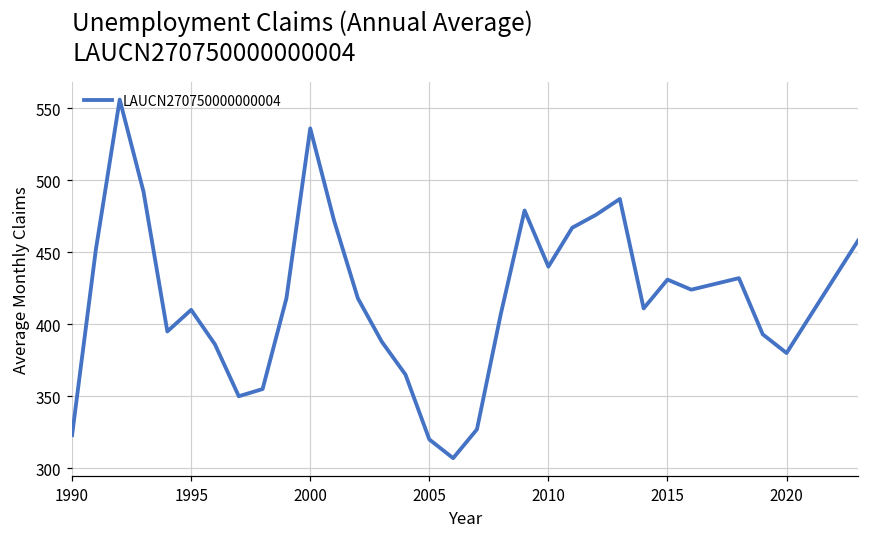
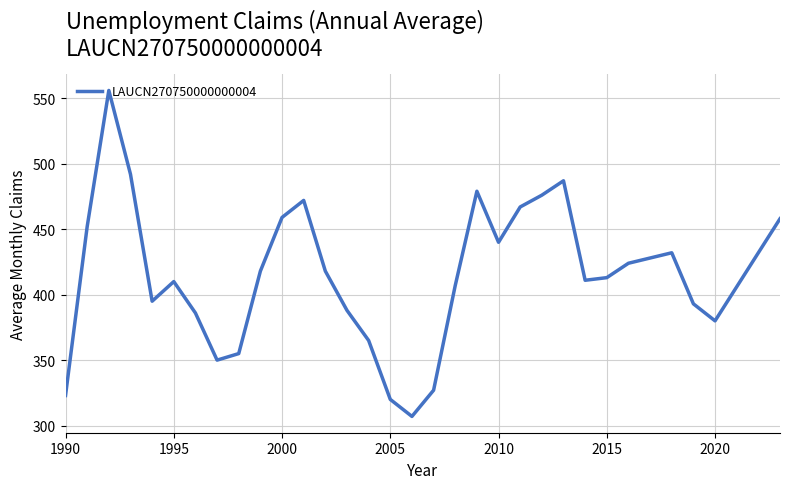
  {
    "1990": 323,
    "1995": 410,
-   "2000": 536,
+   "2000": 459,
    "2005": 320,
    "2010": 440,
-   "2015": 431,
+   "2015": 413,
    "2020": 380
  }
